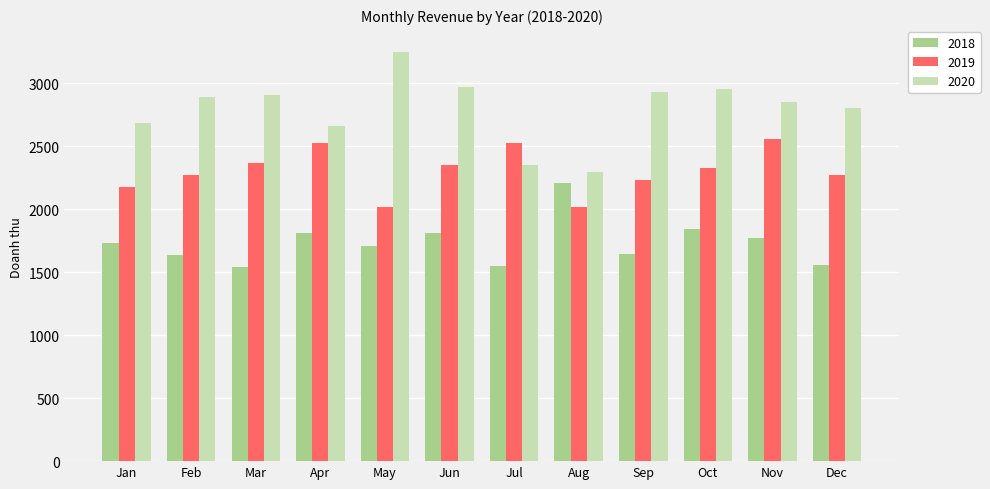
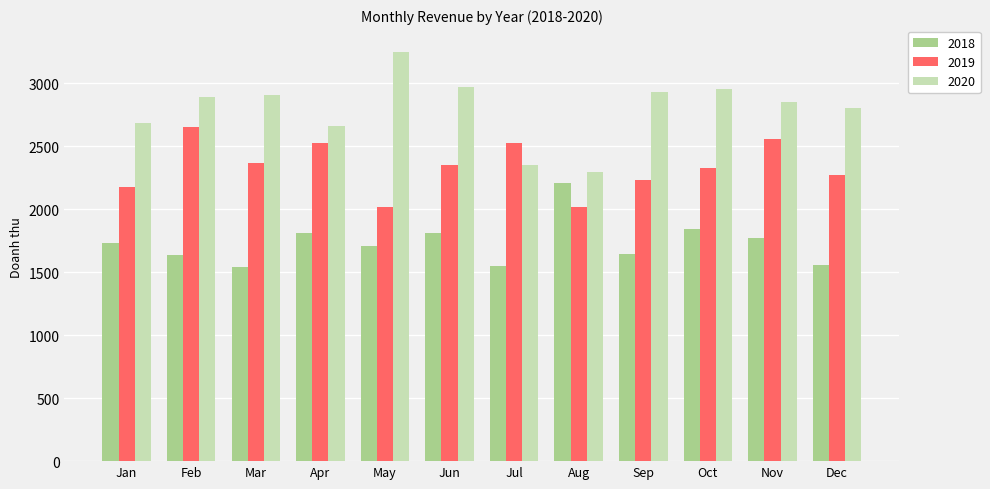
  {
    "2019": {
      "Jan": 2180,
-     "Feb": 2270,
+     "Feb": 2650,
      "Mar": 2370,
      "Apr": 2530,
      "May": 2020,
      "Jun": 2350,
      "Jul": 2530,
      "Aug": 2020,
      "Sep": 2230,
      "Oct": 2330,
      "Nov": 2560,
      "Dec": 2270
    }
  }
